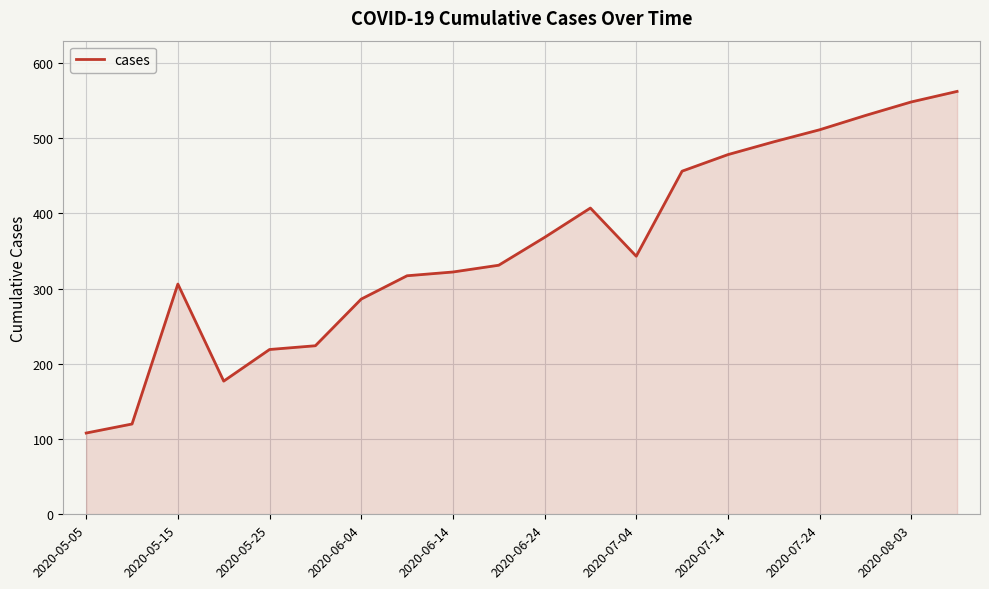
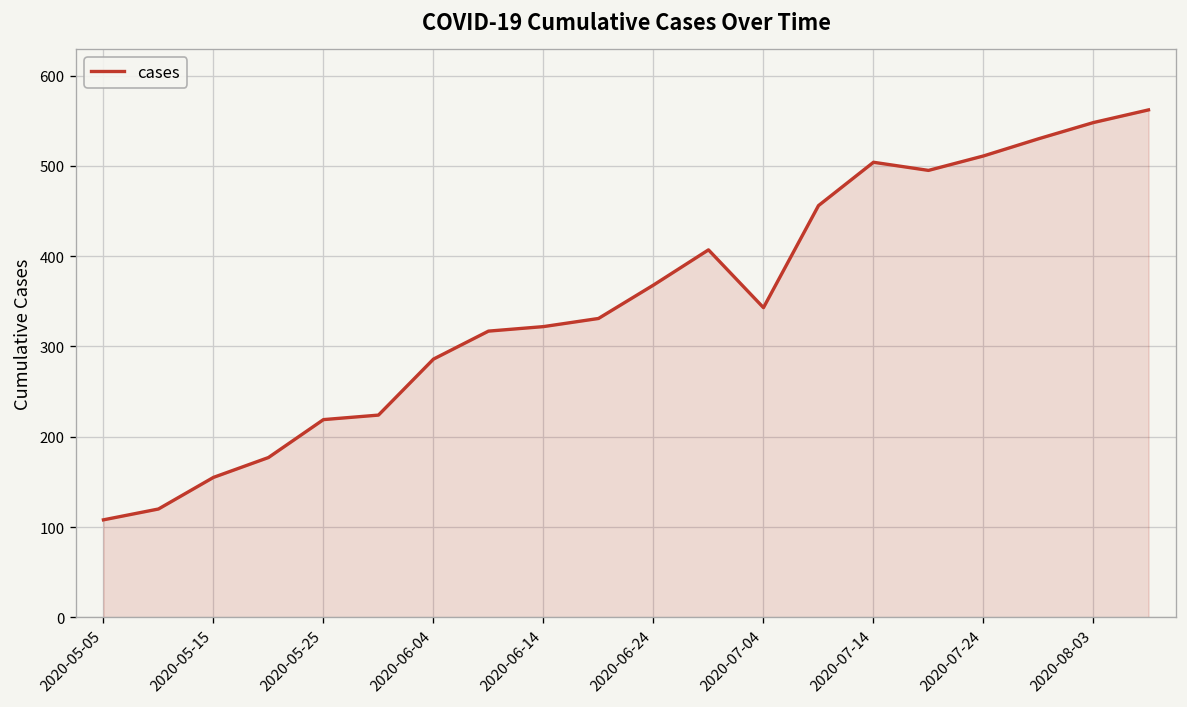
  {
    "2020-05-05": 110,
-   "2020-05-15": 310,
+   "2020-05-15": 160,
    "2020-05-25": 220,
    "2020-06-04": 290,
    "2020-06-14": 320,
    "2020-06-24": 370,
    "2020-07-04": 340,
-   "2020-07-14": 480,
+   "2020-07-14": 500,
    "2020-07-24": 510,
    "2020-08-03": 550
  }
